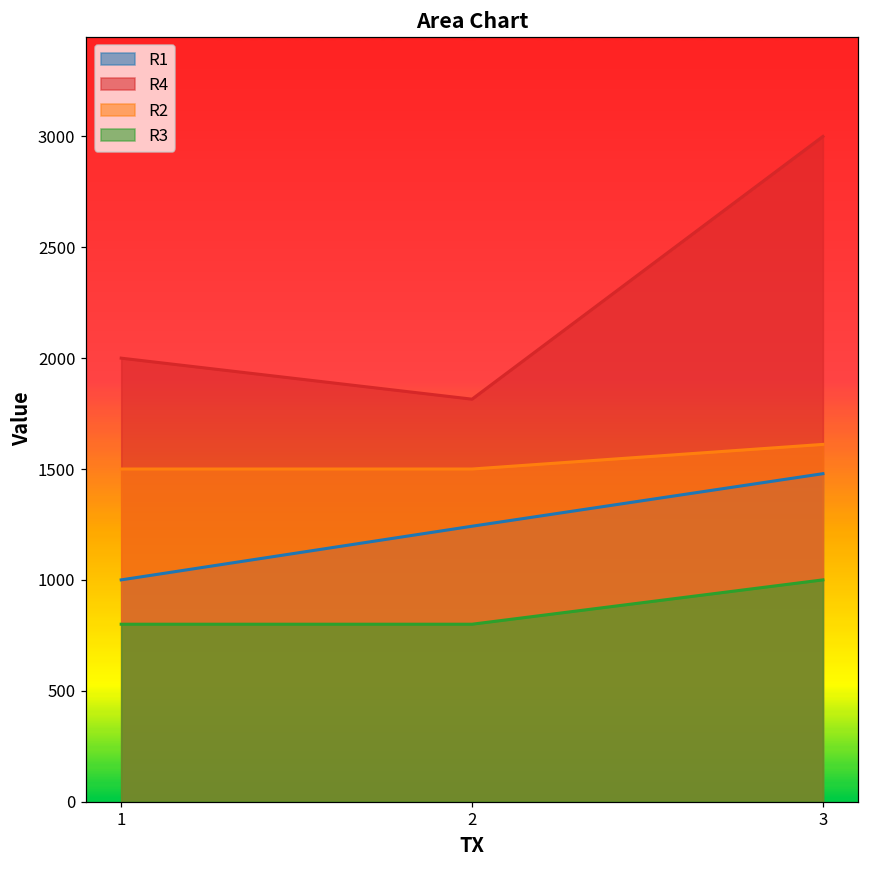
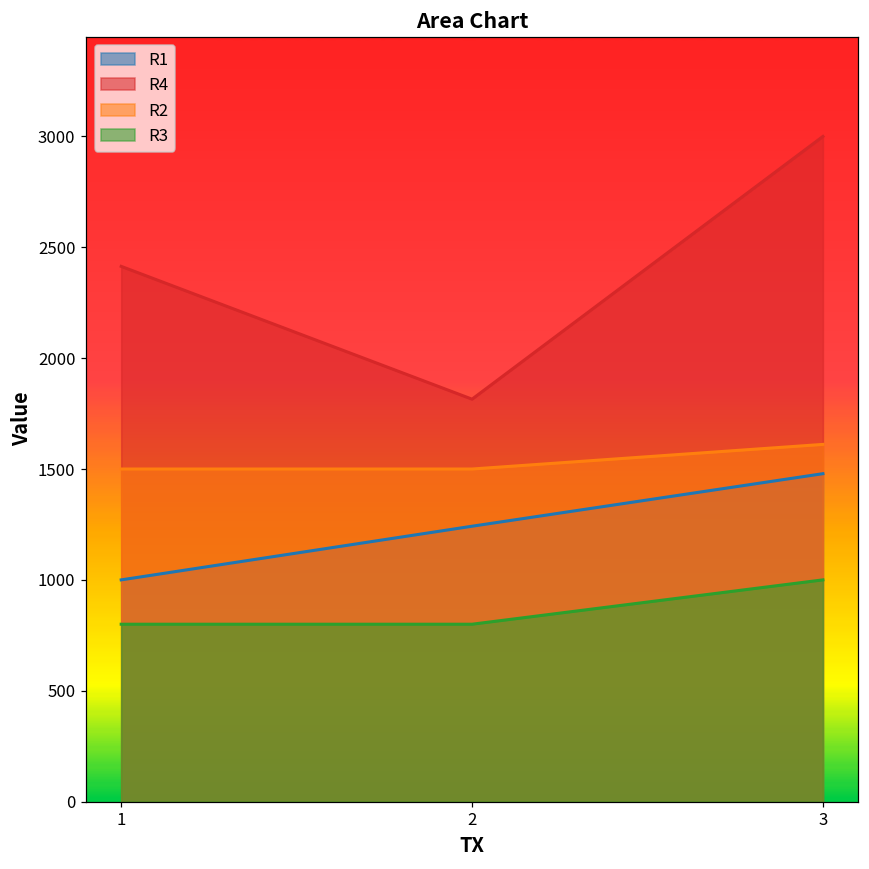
  {
    "R1": {
      "1": 1000,
      "2": 1240,
      "3": 1480
    },
    "R4": {
-     "1": 2000,
+     "1": 2410,
      "2": 1820,
      "3": 3000
    },
    "R2": {
      "1": 1500,
      "2": 1500,
      "3": 1610
    },
    "R3": {
      "1": 800,
      "2": 800,
      "3": 1000
    }
  }
